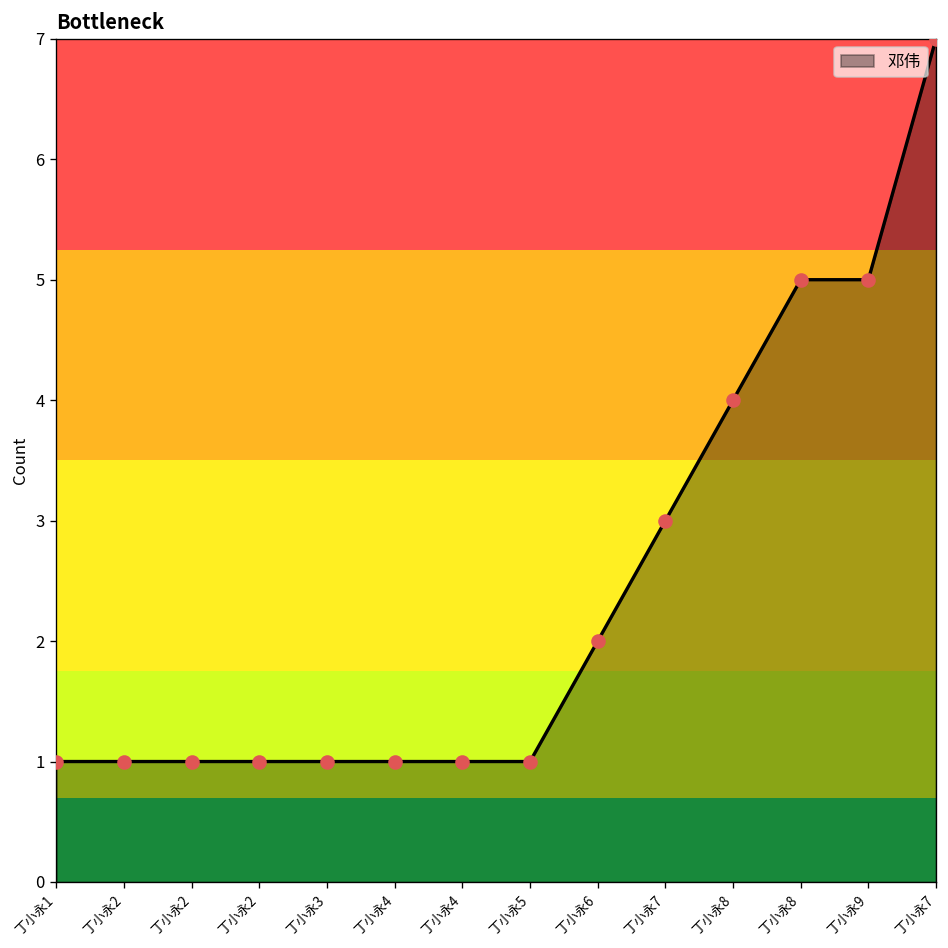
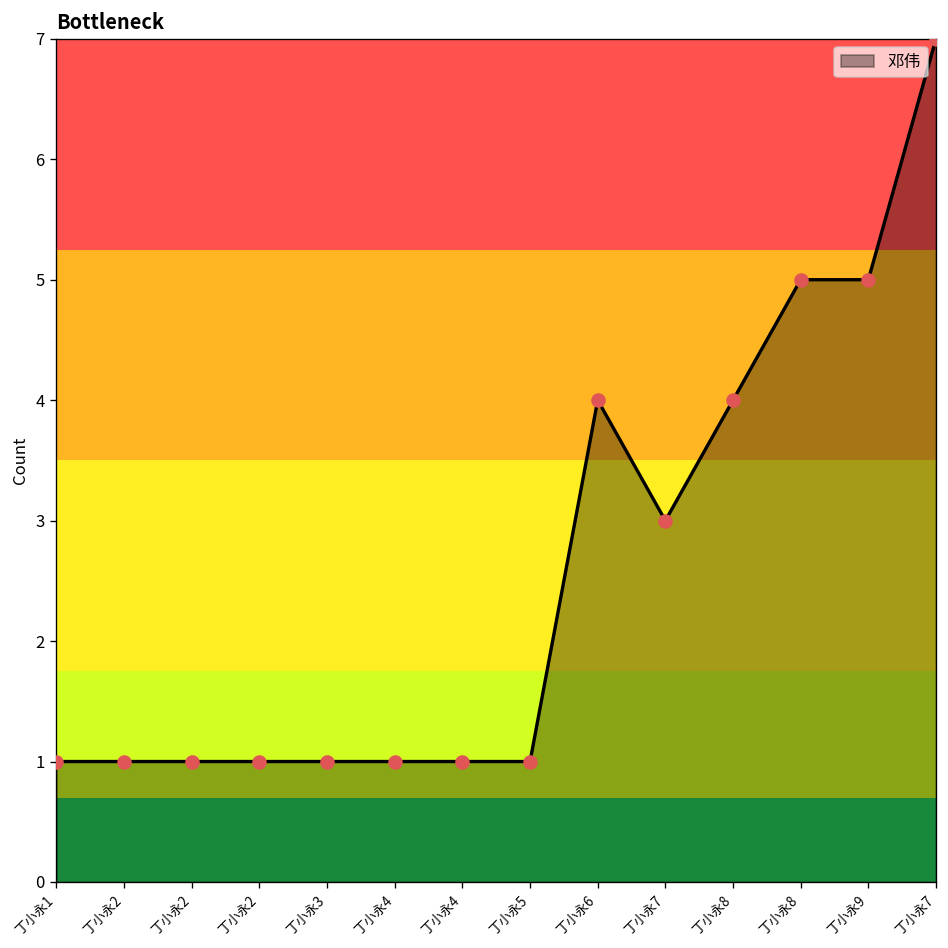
  {
    "丁小永1": 1,
    "丁小永3": 1,
    "丁小永5": 1,
-   "丁小永6": 2,
+   "丁小永6": 4,
    "丁小永9": 5
  }
